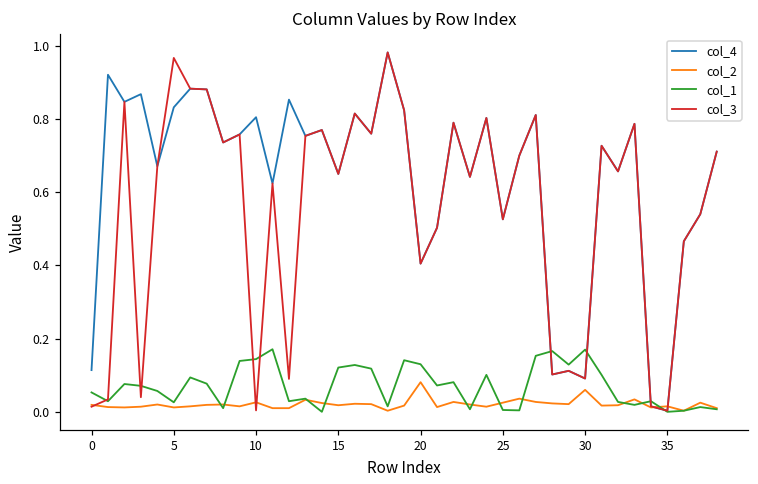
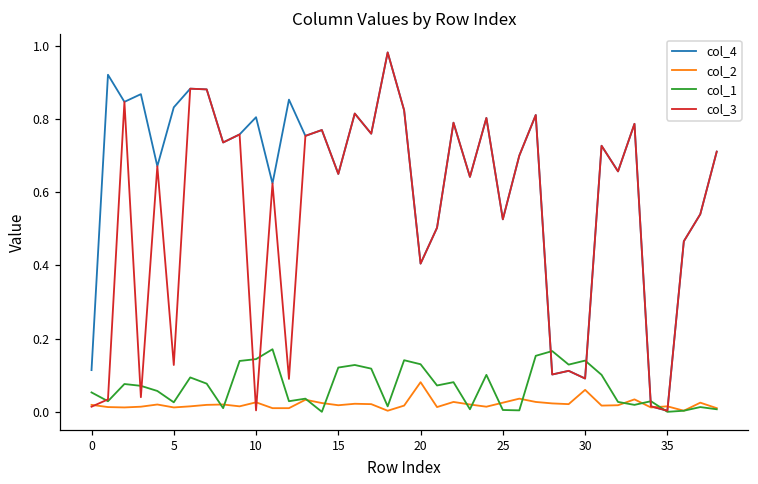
  {
    "col_4": {
      "0": 0.11,
      "5": 0.83,
      "10": 0.81
    },
    "col_2": {
      "5": 0.01,
      "10": 0.03,
      "15": 0.02,
      "20": 0.08,
      "25": 0.03,
      "30": 0.06,
      "35": 0.02
    },
    "col_1": {
      "0": 0.05,
      "5": 0.03,
      "10": 0.14,
      "15": 0.12,
      "20": 0.13,
      "25": 0.01,
-     "30": 0.17
+     "30": 0.14
    },
    "col_3": {
-     "5": 0.97,
+     "5": 0.13,
      "10": 0.00
    }
  }
